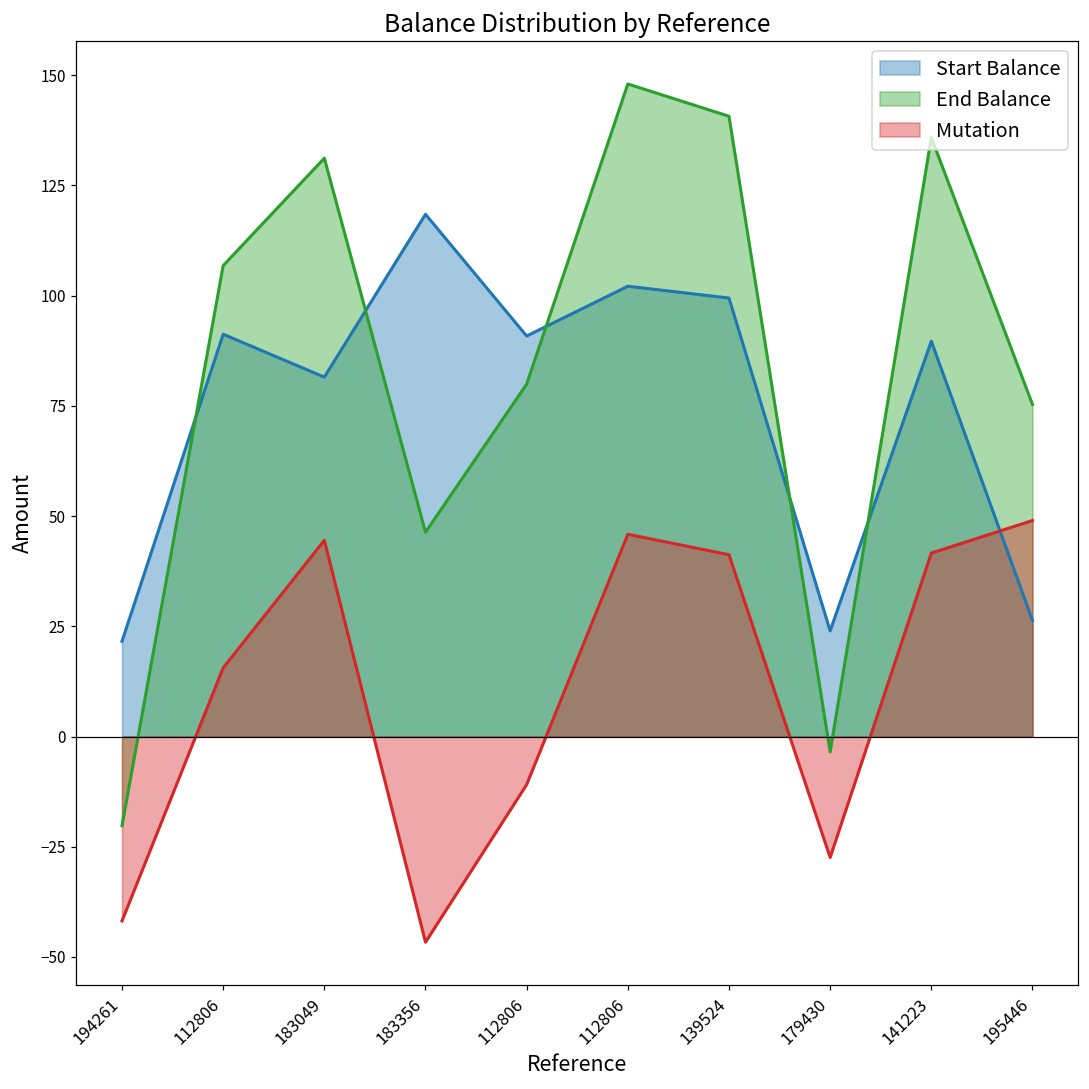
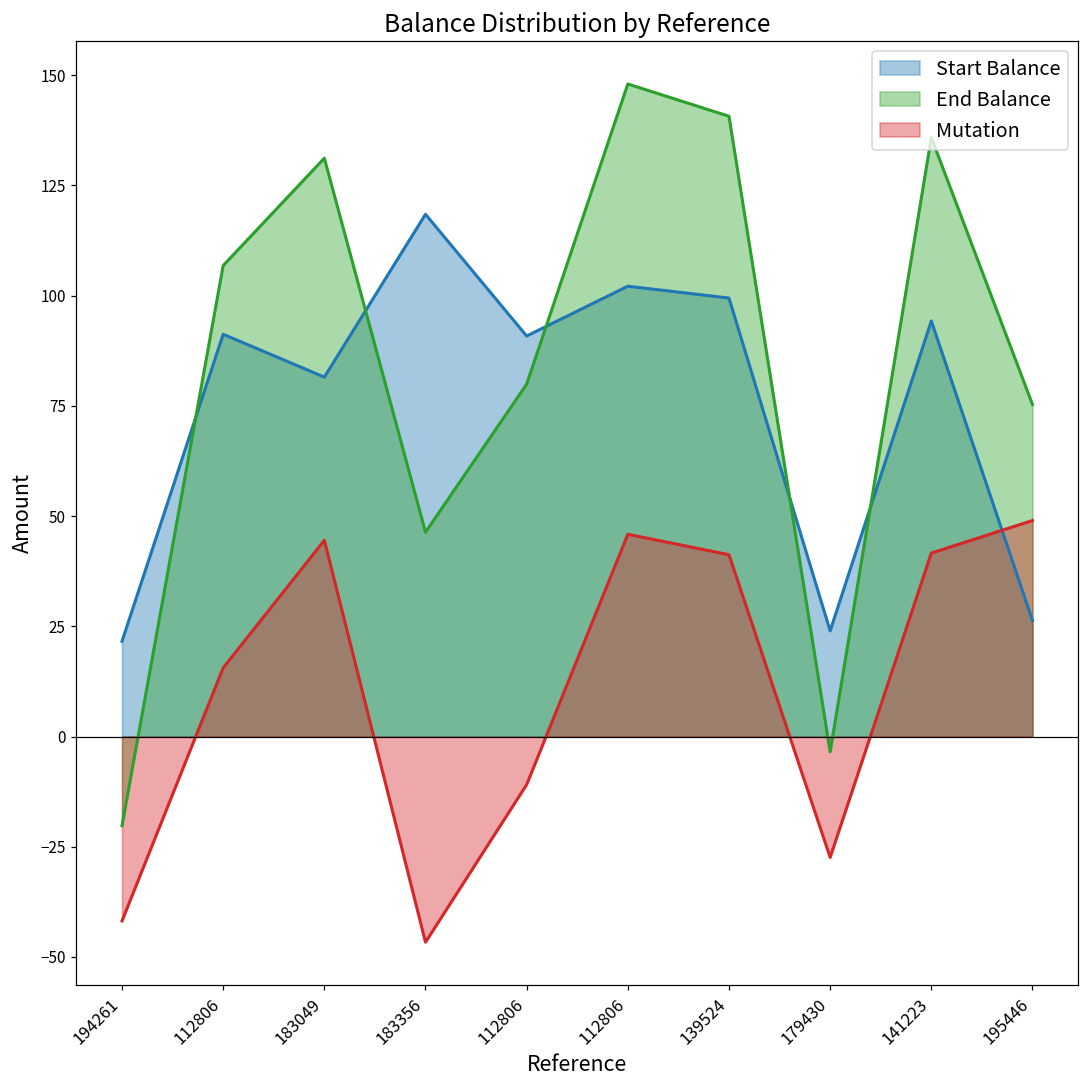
  {
    "Start Balance": {
      "194261": 22,
      "183049": 82,
      "183356": 118,
      "139524": 99,
      "179430": 24,
-     "141223": 90,
+     "141223": 94,
      "195446": 26
    }
  }
